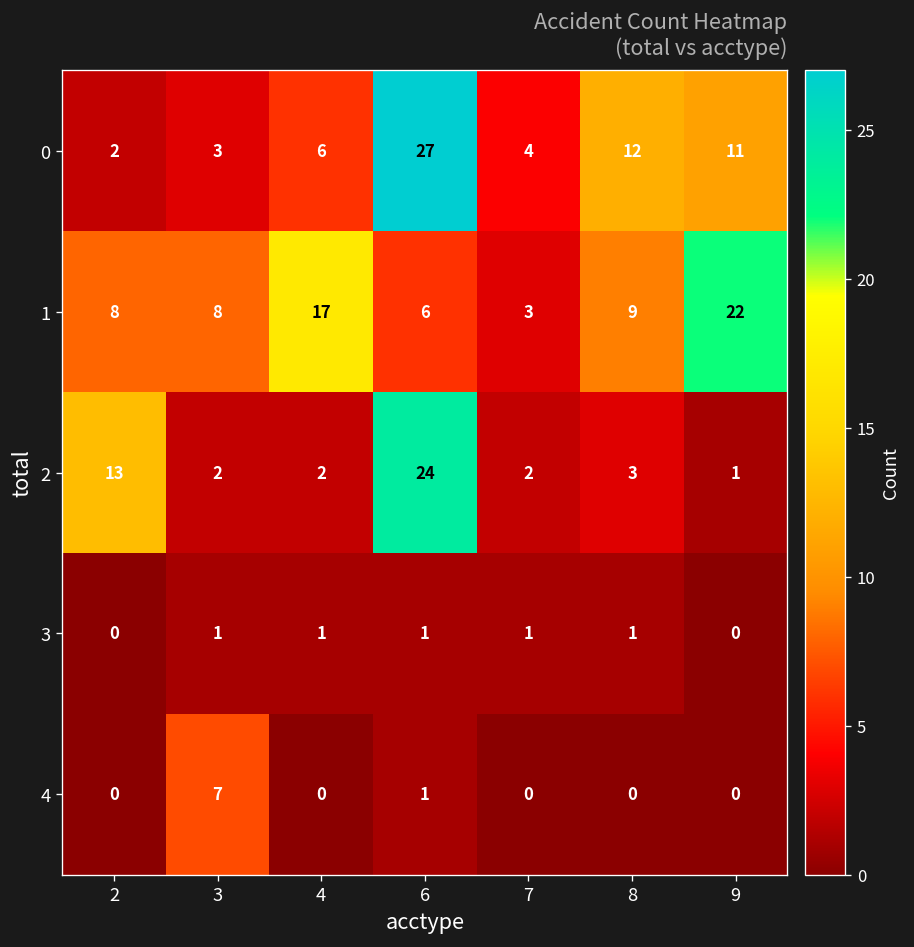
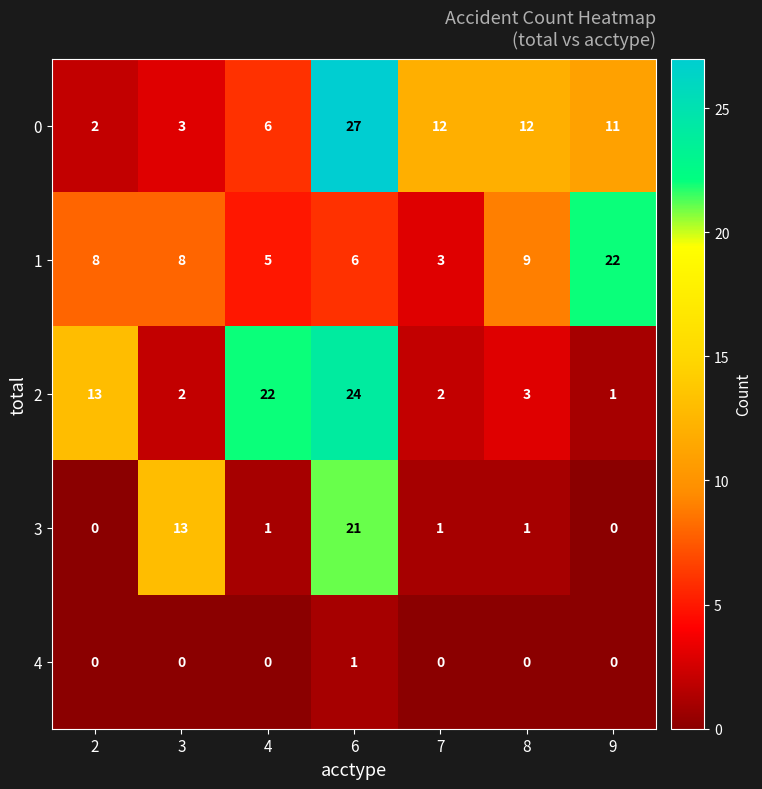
  {
    "0": {
      "2": 2,
      "3": 3,
      "4": 6,
      "6": 27,
-     "7": 4,
+     "7": 12,
      "8": 12,
      "9": 11
    },
    "1": {
      "2": 8,
      "3": 8,
-     "4": 17,
+     "4": 5,
      "6": 6,
      "7": 3,
      "8": 9,
      "9": 22
    },
    "2": {
      "2": 13,
      "3": 2,
-     "4": 2,
+     "4": 22,
      "6": 24,
      "7": 2,
      "8": 3,
      "9": 1
    },
    "3": {
      "2": 0,
-     "3": 1,
+     "3": 13,
      "4": 1,
-     "6": 1,
+     "6": 21,
      "7": 1,
      "8": 1,
      "9": 0
    },
    "4": {
      "2": 0,
-     "3": 7,
+     "3": 0,
      "4": 0,
      "6": 1,
      "7": 0,
      "8": 0,
      "9": 0
    }
  }
